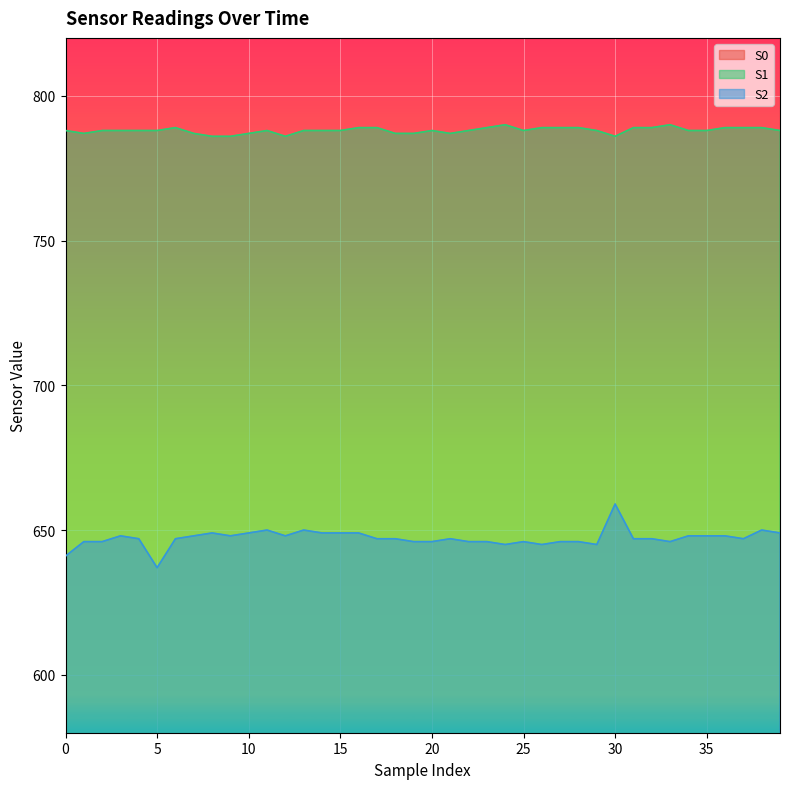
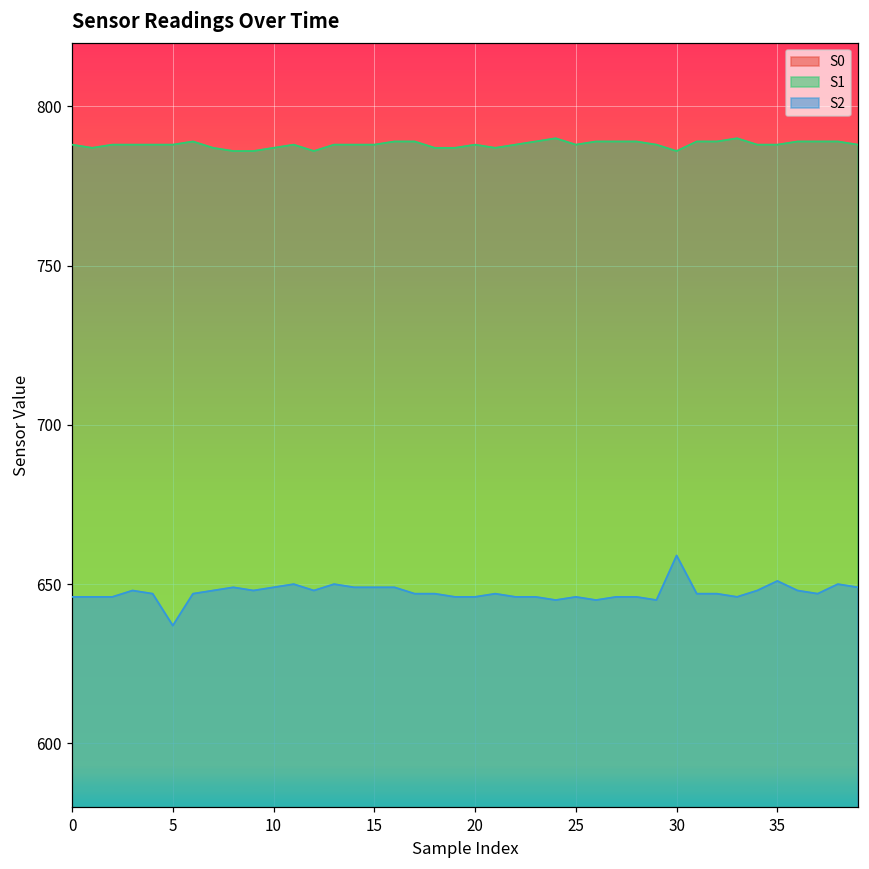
  {
    "S1": {
      "0": 788,
      "5": 788,
      "10": 787,
      "15": 788,
      "20": 788,
      "25": 788,
      "30": 786,
      "35": 788
    },
    "S2": {
-     "0": 641,
+     "0": 646,
      "5": 637,
      "10": 649,
      "15": 649,
      "20": 646,
      "25": 646,
      "30": 659,
-     "35": 648
+     "35": 651
    }
  }
